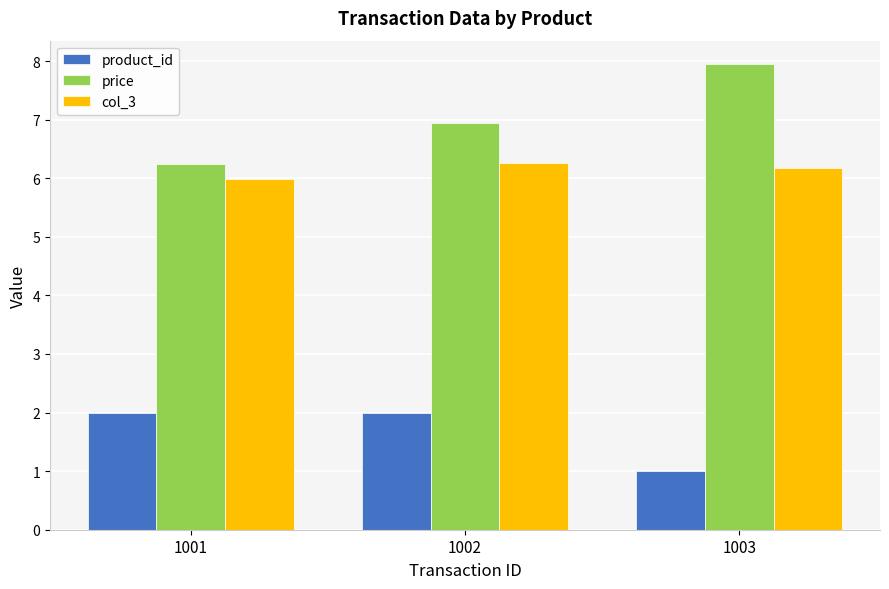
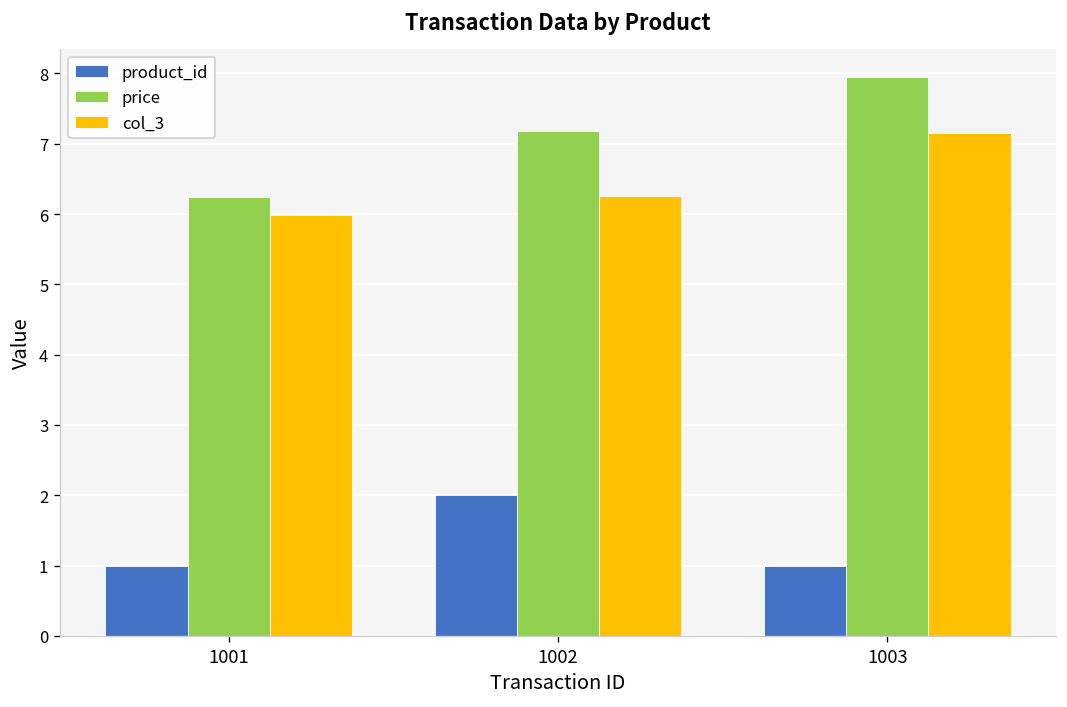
  {
    "product_id": {
-     "1001": 2,
+     "1001": 1,
      "1002": 2,
      "1003": 1
    },
    "price": {
      "1001": 6.2,
-     "1002": 7.0,
+     "1002": 7.2,
      "1003": 8.0
    },
    "col_3": {
      "1001": 6.0,
      "1002": 6.3,
-     "1003": 6.2
+     "1003": 7.2
    }
  }
